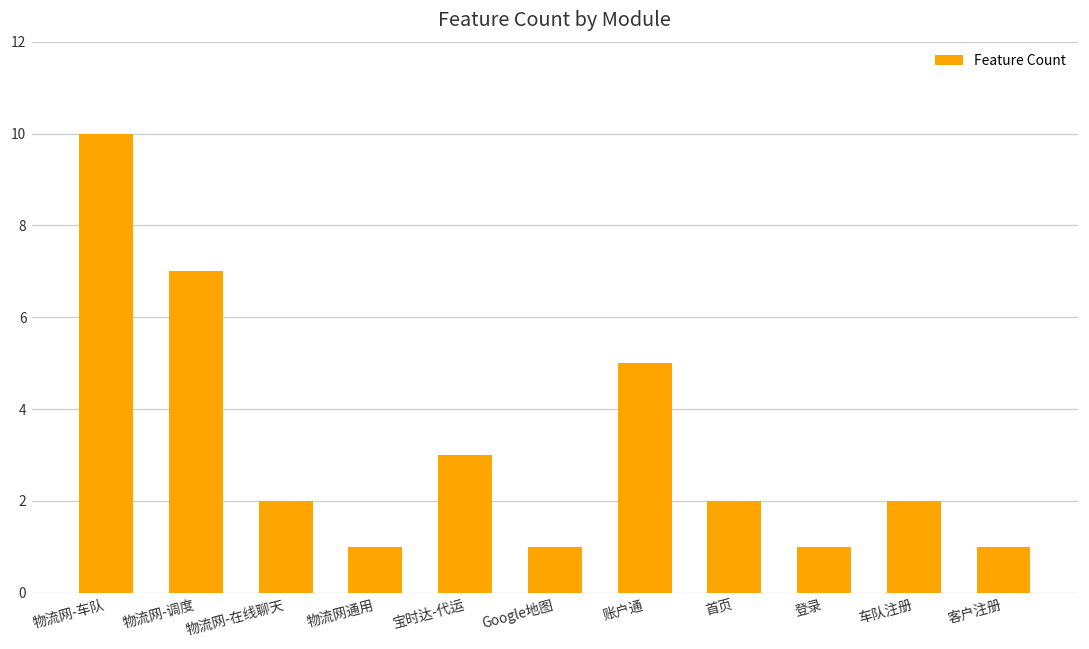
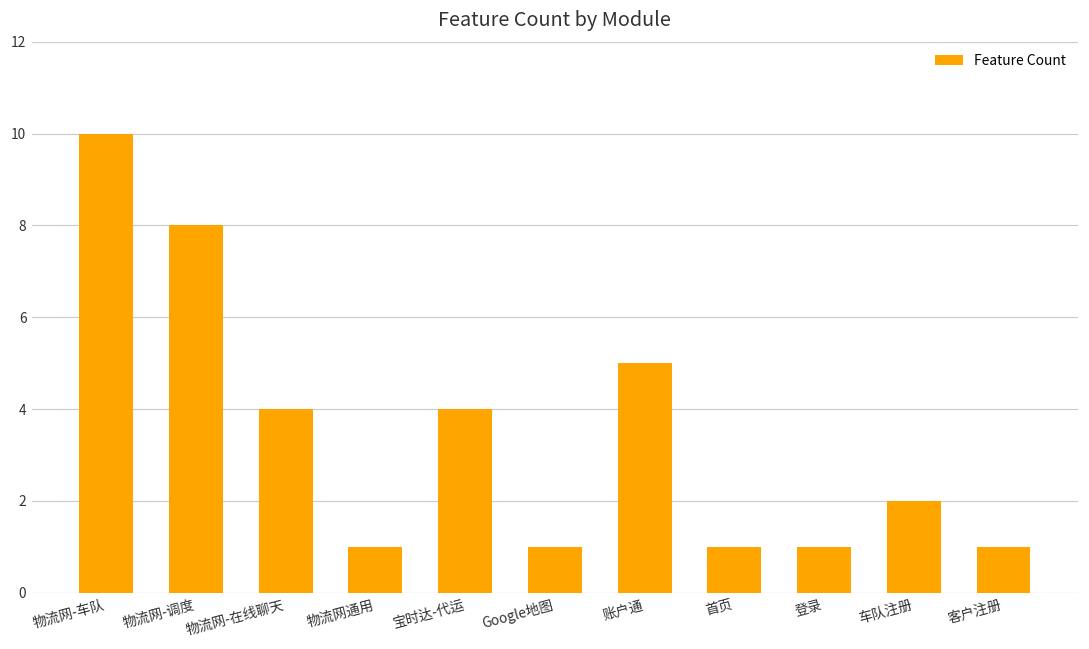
  {
    "物流网-车队": 10,
-   "物流网-调度": 7,
-   "物流网-在线聊天": 2,
+   "物流网-调度": 8,
+   "物流网-在线聊天": 4,
    "物流网通用": 1,
-   "宝时达-代运": 3,
+   "宝时达-代运": 4,
    "Google地图": 1,
    "账户通": 5,
-   "首页": 2,
+   "首页": 1,
    "登录": 1,
    "车队注册": 2,
    "客户注册": 1
  }
